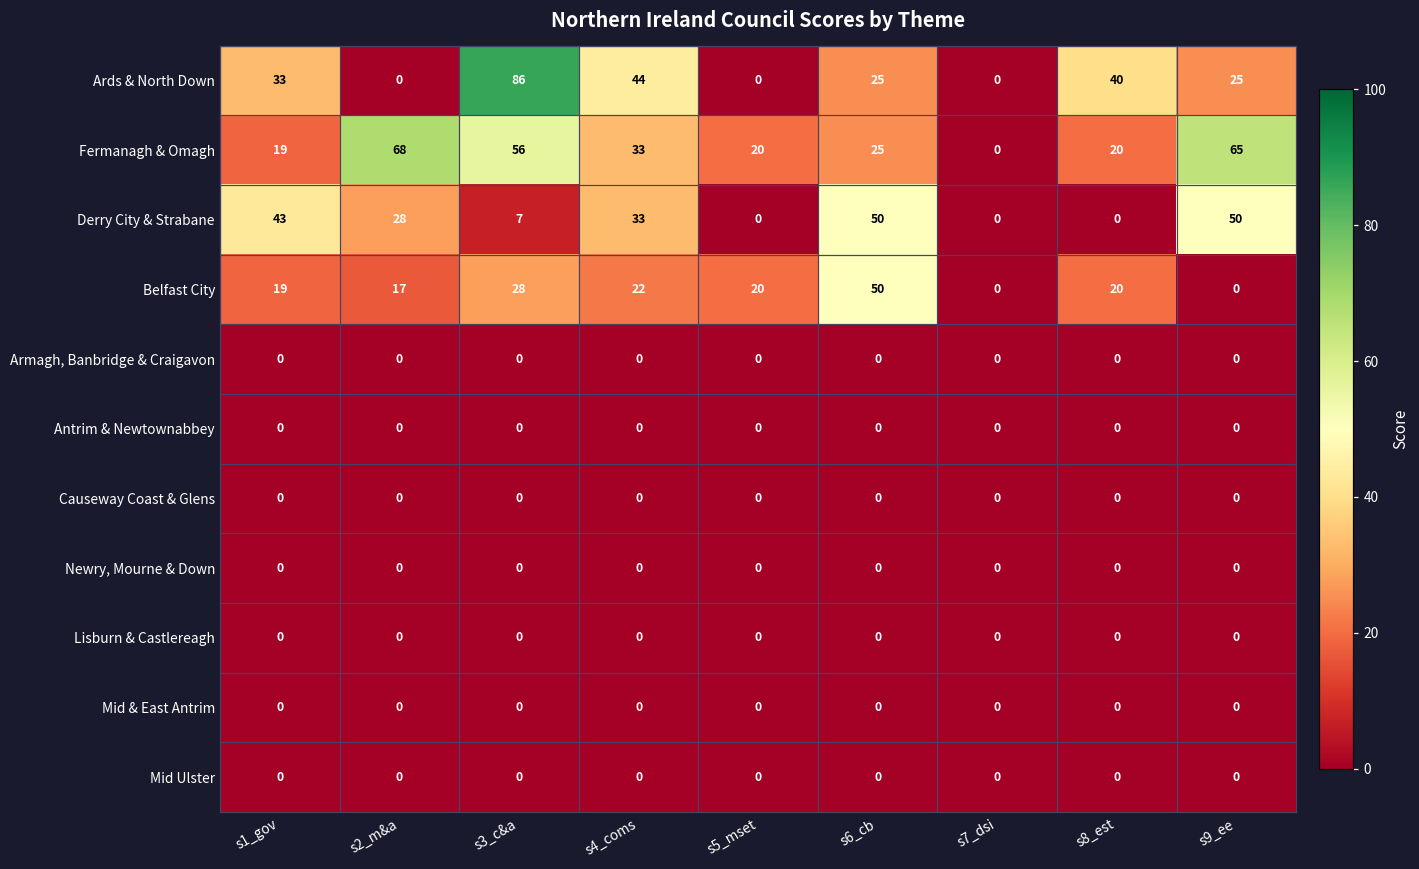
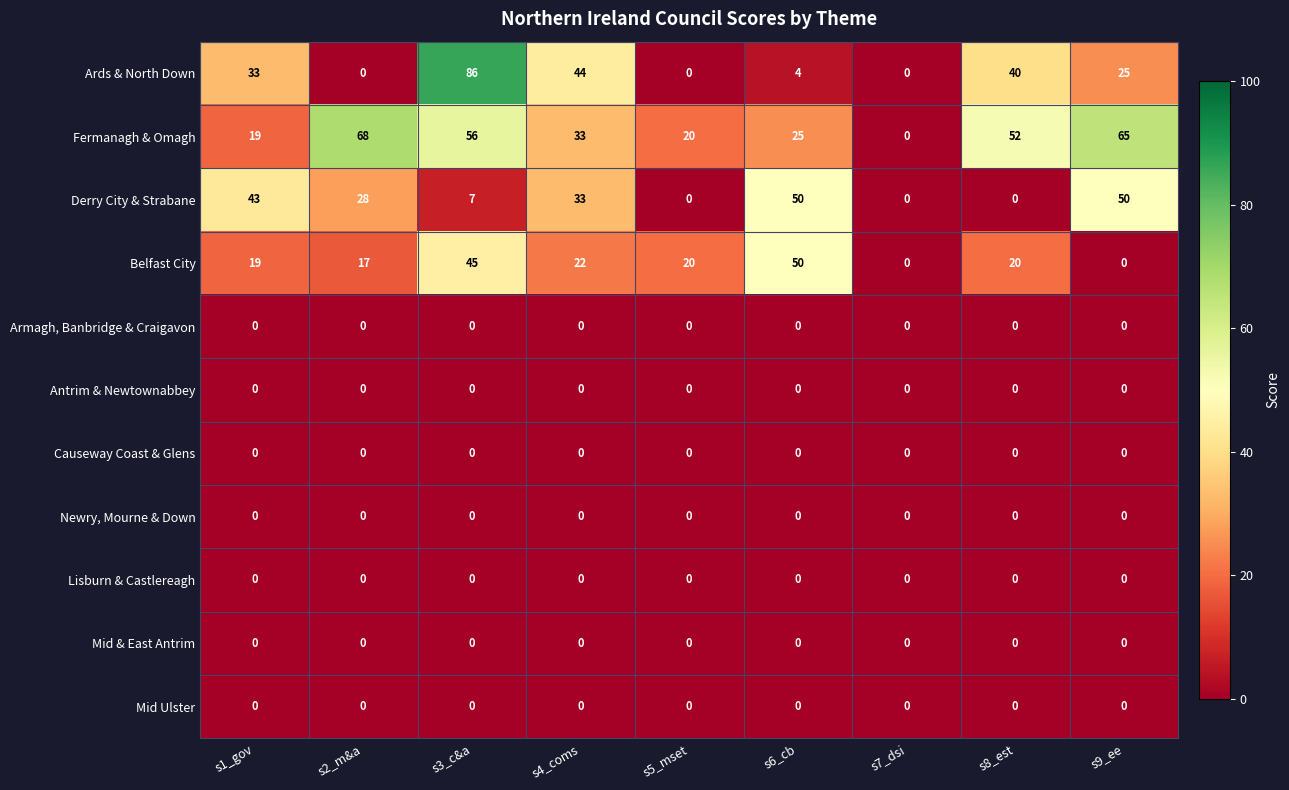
  {
    "Ards & North Down": {
      "s1_gov": 33,
      "s2_m&a": 0,
      "s3_c&a": 86,
      "s4_coms": 44,
      "s5_mset": 0,
-     "s6_cb": 25,
+     "s6_cb": 4,
      "s7_dsi": 0,
      "s8_est": 40,
      "s9_ee": 25
    },
    "Fermanagh & Omagh": {
      "s1_gov": 19,
      "s2_m&a": 68,
      "s3_c&a": 56,
      "s4_coms": 33,
      "s5_mset": 20,
      "s6_cb": 25,
      "s7_dsi": 0,
-     "s8_est": 20,
+     "s8_est": 52,
      "s9_ee": 65
    },
    "Derry City & Strabane": {
      "s1_gov": 43,
      "s2_m&a": 28,
      "s3_c&a": 7,
      "s4_coms": 33,
      "s5_mset": 0,
      "s6_cb": 50,
      "s7_dsi": 0,
      "s8_est": 0,
      "s9_ee": 50
    },
    "Belfast City": {
      "s1_gov": 19,
      "s2_m&a": 17,
-     "s3_c&a": 28,
+     "s3_c&a": 45,
      "s4_coms": 22,
      "s5_mset": 20,
      "s6_cb": 50,
      "s7_dsi": 0,
      "s8_est": 20,
      "s9_ee": 0
    },
    "Armagh, Banbridge & Craigavon": {
      "s1_gov": 0,
      "s2_m&a": 0,
      "s3_c&a": 0,
      "s4_coms": 0,
      "s5_mset": 0,
      "s6_cb": 0,
      "s7_dsi": 0,
      "s8_est": 0,
      "s9_ee": 0
    },
    "Antrim & Newtownabbey": {
      "s1_gov": 0,
      "s2_m&a": 0,
      "s3_c&a": 0,
      "s4_coms": 0,
      "s5_mset": 0,
      "s6_cb": 0,
      "s7_dsi": 0,
      "s8_est": 0,
      "s9_ee": 0
    },
    "Causeway Coast & Glens": {
      "s1_gov": 0,
      "s2_m&a": 0,
      "s3_c&a": 0,
      "s4_coms": 0,
      "s5_mset": 0,
      "s6_cb": 0,
      "s7_dsi": 0,
      "s8_est": 0,
      "s9_ee": 0
    },
    "Newry, Mourne & Down": {
      "s1_gov": 0,
      "s2_m&a": 0,
      "s3_c&a": 0,
      "s4_coms": 0,
      "s5_mset": 0,
      "s6_cb": 0,
      "s7_dsi": 0,
      "s8_est": 0,
      "s9_ee": 0
    },
    "Lisburn & Castlereagh": {
      "s1_gov": 0,
      "s2_m&a": 0,
      "s3_c&a": 0,
      "s4_coms": 0,
      "s5_mset": 0,
      "s6_cb": 0,
      "s7_dsi": 0,
      "s8_est": 0,
      "s9_ee": 0
    },
    "Mid & East Antrim": {
      "s1_gov": 0,
      "s2_m&a": 0,
      "s3_c&a": 0,
      "s4_coms": 0,
      "s5_mset": 0,
      "s6_cb": 0,
      "s7_dsi": 0,
      "s8_est": 0,
      "s9_ee": 0
    },
    "Mid Ulster": {
      "s1_gov": 0,
      "s2_m&a": 0,
      "s3_c&a": 0,
      "s4_coms": 0,
      "s5_mset": 0,
      "s6_cb": 0,
      "s7_dsi": 0,
      "s8_est": 0,
      "s9_ee": 0
    }
  }
